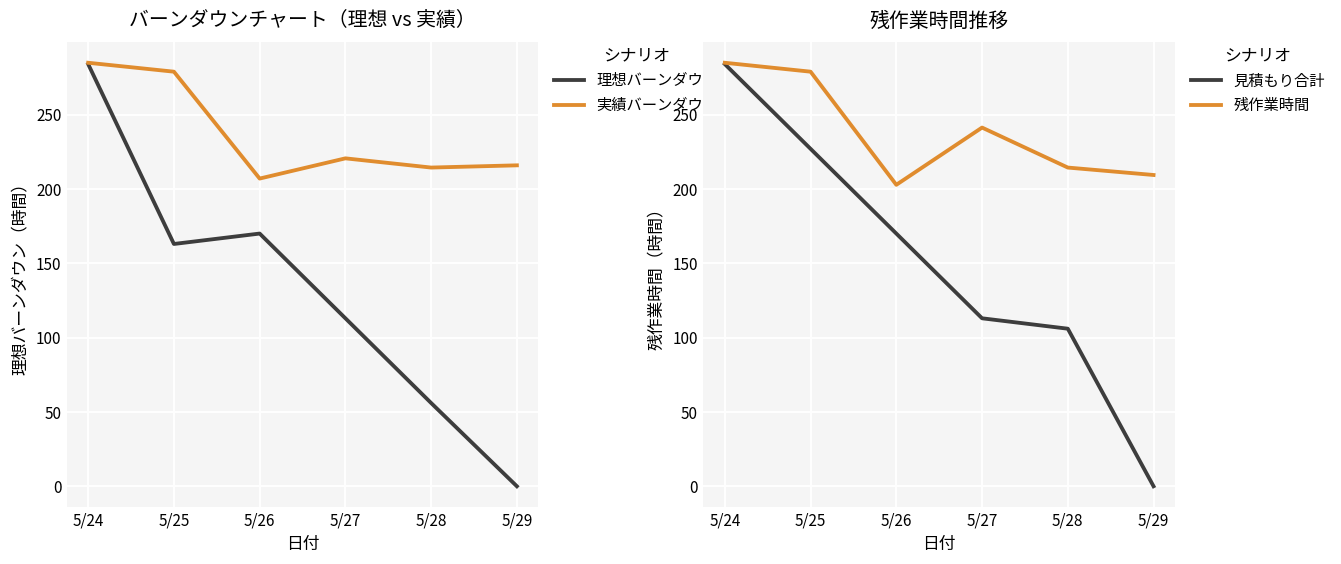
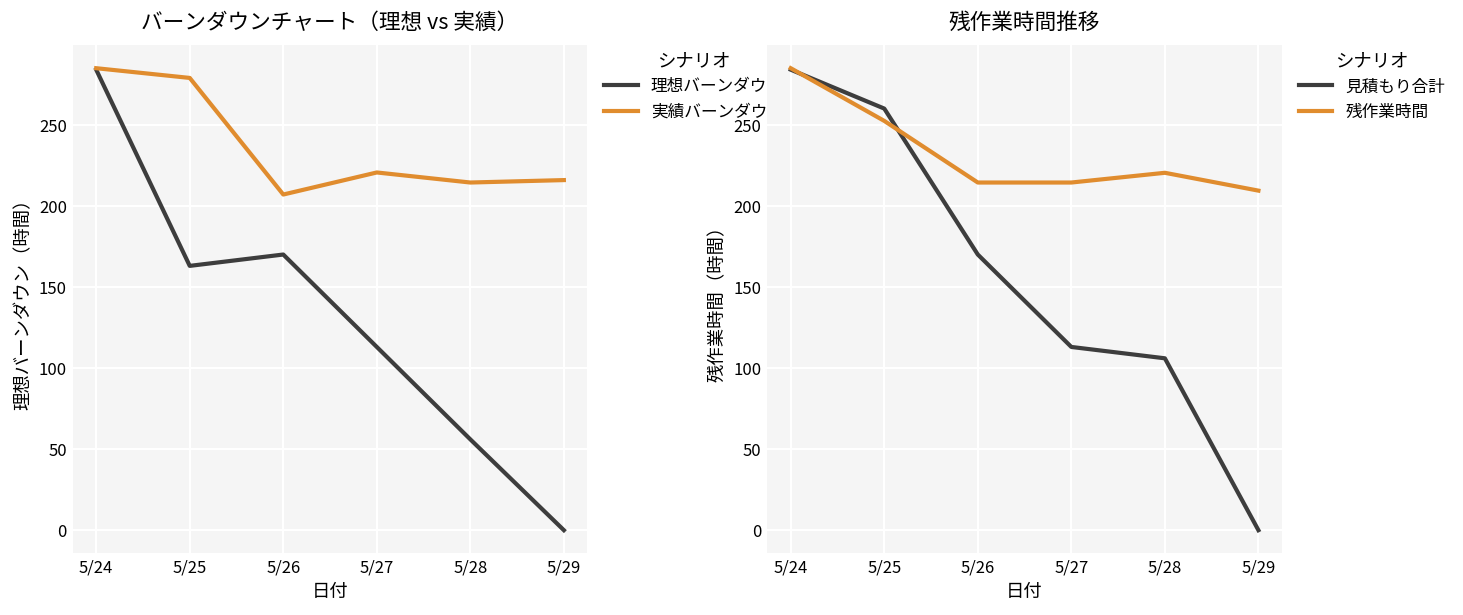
  {
    "バーンダウンチャート（理想 vs 実績）": {
      "理想バーンダウン": {
        "5/25": 163,
        "5/26": 170,
        "5/27": 113,
        "5/28": 56,
        "5/29": 0
      },
      "実績バーンダウン": {
        "5/25": 279,
        "5/26": 207,
        "5/27": 221,
        "5/28": 214,
        "5/29": 216
      }
    },
    "残作業時間推移": {
      "見積もり合計": {
-       "5/25": 227,
+       "5/25": 260,
        "5/26": 170,
        "5/27": 113,
        "5/28": 106,
        "5/29": 0
      },
      "残作業時間": {
-       "5/25": 279,
-       "5/26": 203,
-       "5/27": 241,
-       "5/28": 214,
+       "5/25": 252,
+       "5/26": 214,
+       "5/27": 214,
+       "5/28": 220,
        "5/29": 209
      }
    }
  }
